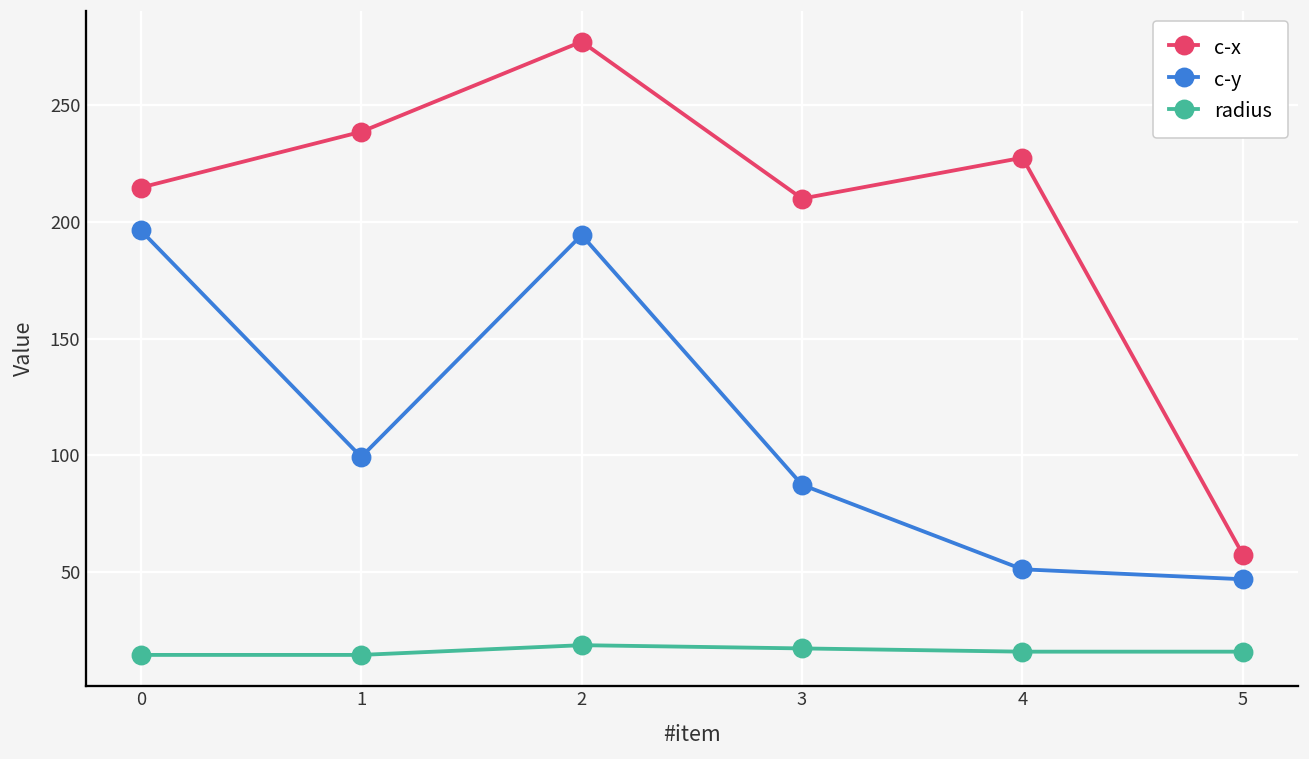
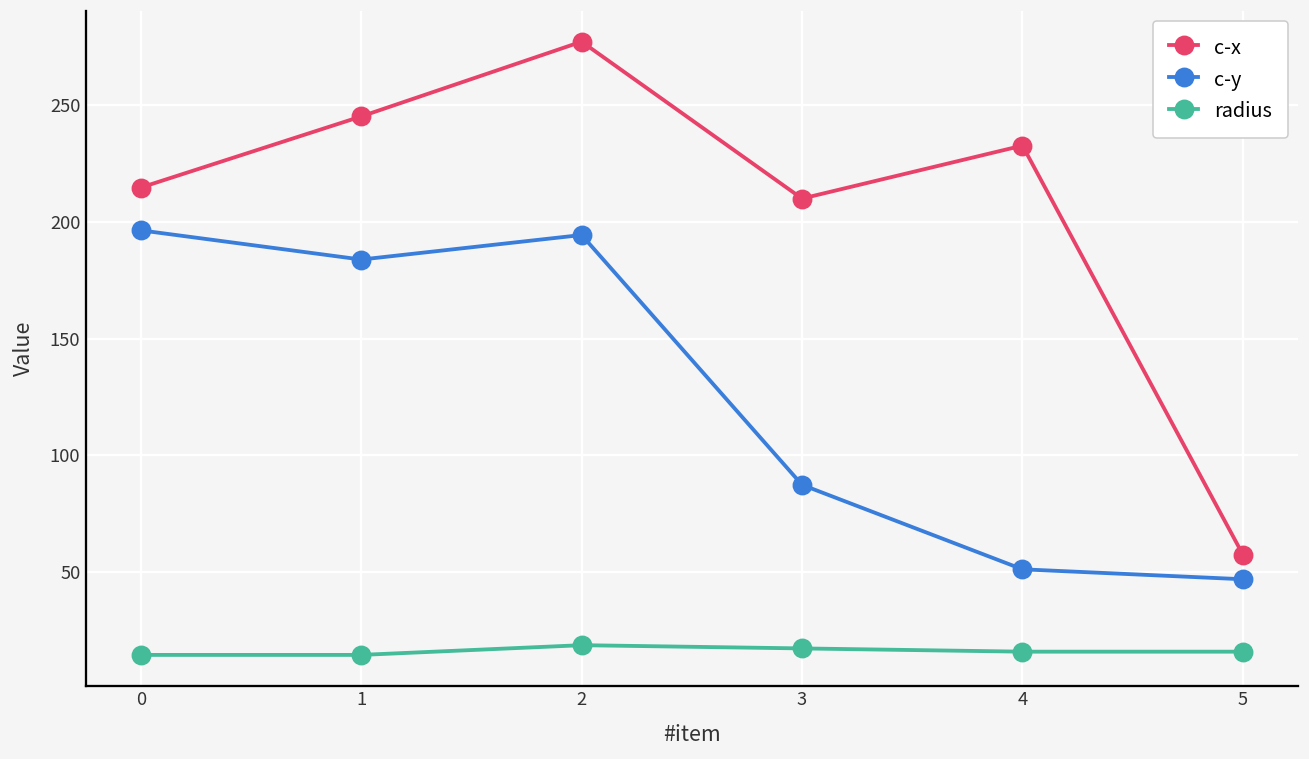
  {
    "c-x": {
      "0": 215,
-     "1": 239,
+     "1": 245,
      "2": 277,
      "3": 210,
-     "4": 228,
+     "4": 233,
      "5": 58
    },
    "c-y": {
      "0": 196,
-     "1": 99,
+     "1": 184,
      "2": 194,
      "3": 87,
      "4": 51,
      "5": 47
    },
    "radius": {
      "0": 15,
      "1": 15,
      "2": 19,
      "3": 17,
      "4": 16,
      "5": 16
    }
  }
